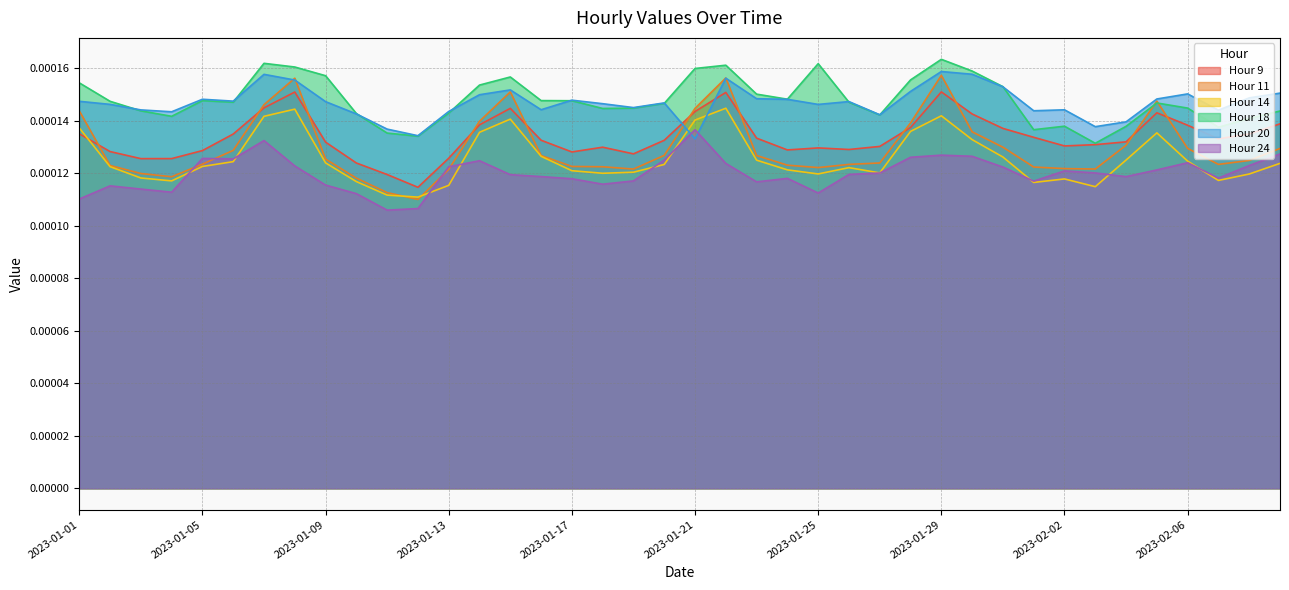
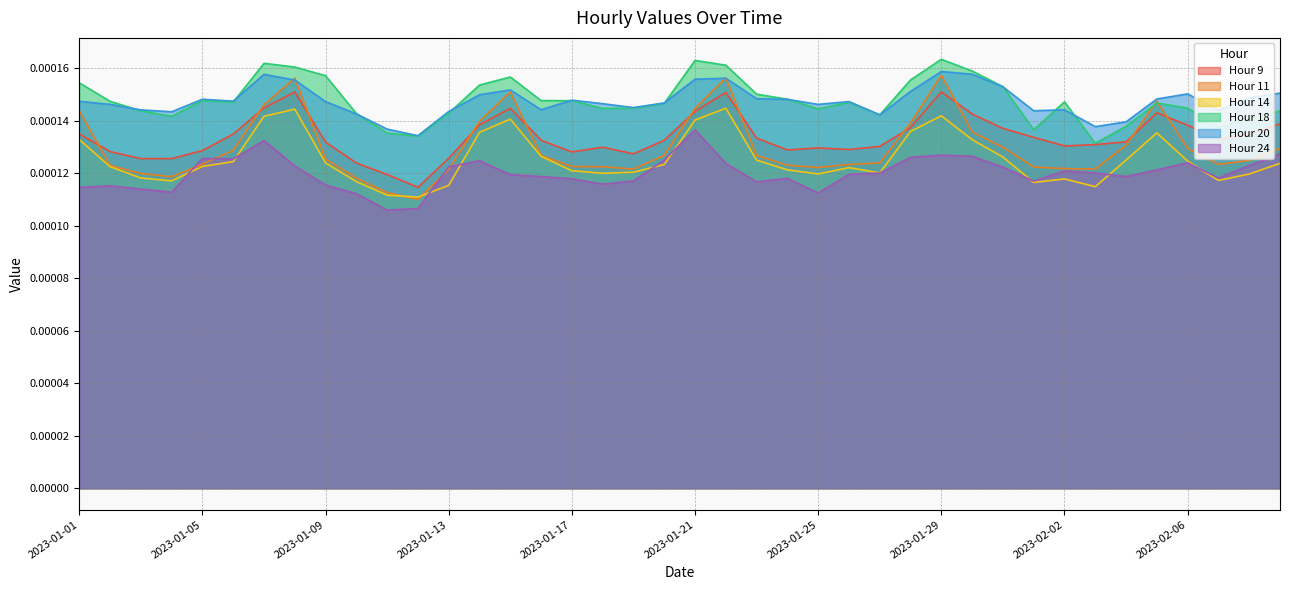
  {
    "Hour 14": {
-     "2023-01-01": 0.000137,
+     "2023-01-01": 0.000133,
      "2023-01-09": 0.000124,
      "2023-01-13": 0.000115,
      "2023-01-17": 0.000121,
      "2023-01-21": 0.000140,
      "2023-01-25": 0.000120,
      "2023-01-29": 0.000142,
      "2023-02-02": 0.000118
    },
    "Hour 18": {
      "2023-01-01": 0.000154,
      "2023-01-09": 0.000157,
-     "2023-01-21": 0.000160,
-     "2023-01-25": 0.000162,
+     "2023-01-21": 0.000163,
+     "2023-01-25": 0.000145,
      "2023-01-29": 0.000163,
-     "2023-02-02": 0.000138,
+     "2023-02-02": 0.000147,
      "2023-02-06": 0.000145
    },
    "Hour 20": {
      "2023-01-01": 0.000147,
      "2023-01-09": 0.000147,
-     "2023-01-21": 0.000133,
+     "2023-01-21": 0.000156,
      "2023-01-25": 0.000146,
      "2023-01-29": 0.000159,
      "2023-02-02": 0.000144,
      "2023-02-06": 0.000150
    },
    "Hour 24": {
-     "2023-01-01": 0.000110,
+     "2023-01-01": 0.000115,
      "2023-01-05": 0.000126,
      "2023-01-09": 0.000116,
      "2023-01-13": 0.000123,
      "2023-01-17": 0.000118,
      "2023-01-21": 0.000137,
      "2023-01-25": 0.000113,
      "2023-01-29": 0.000127
    }
  }
